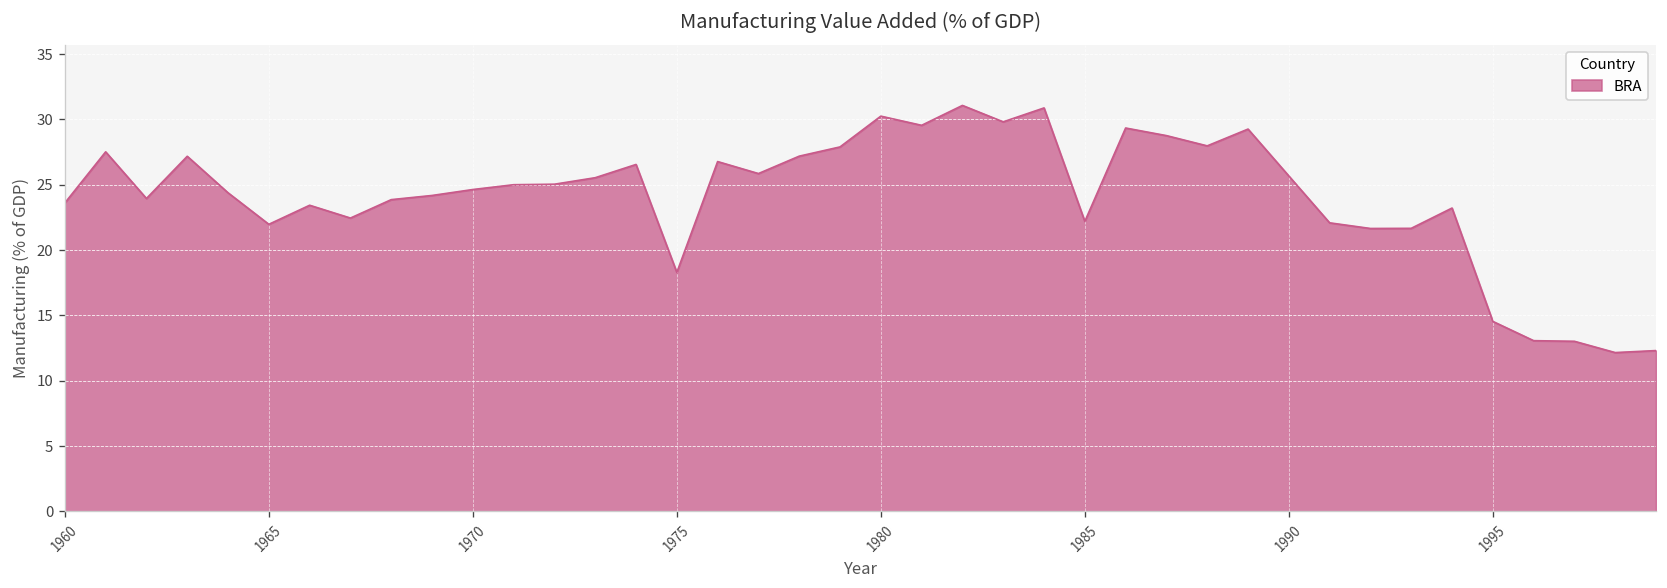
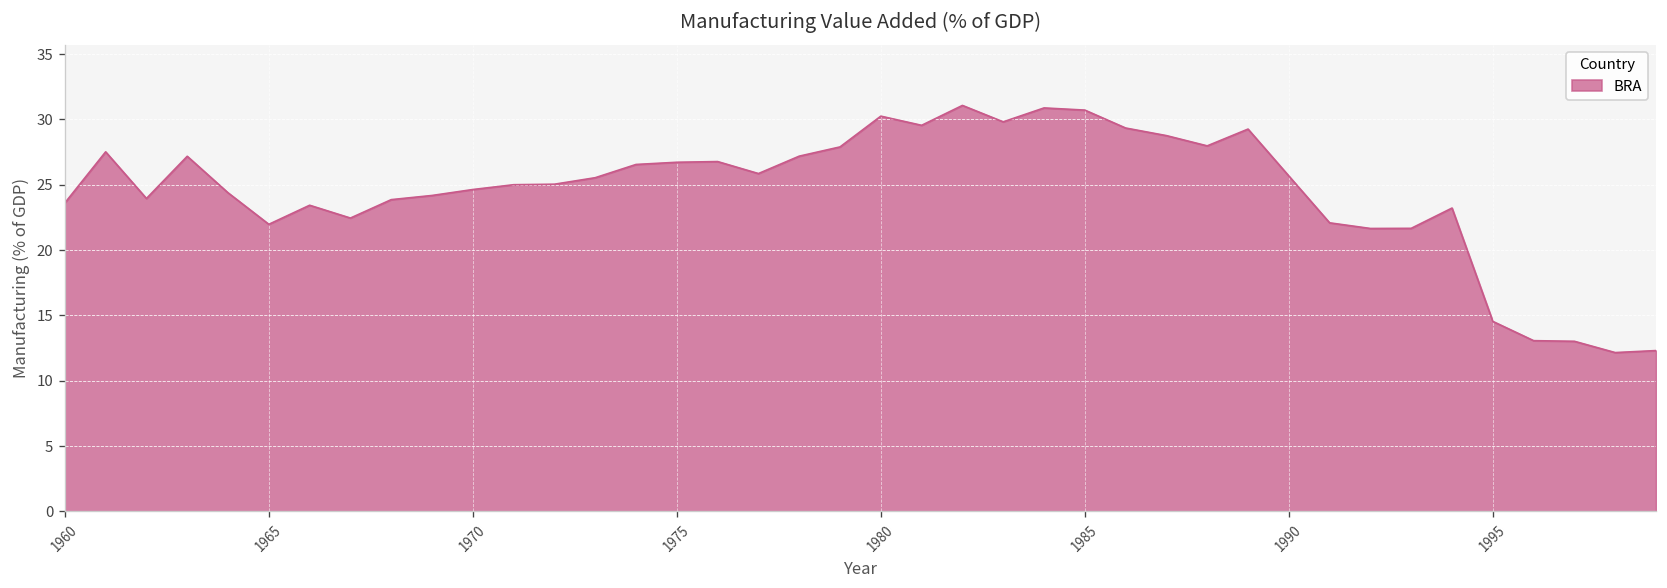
  {
    "1960": 23.6,
    "1965": 22.0,
    "1970": 24.6,
-   "1975": 18.3,
+   "1975": 26.7,
    "1980": 30.3,
-   "1985": 22.2,
+   "1985": 30.7,
    "1990": 25.7,
    "1995": 14.5
  }
